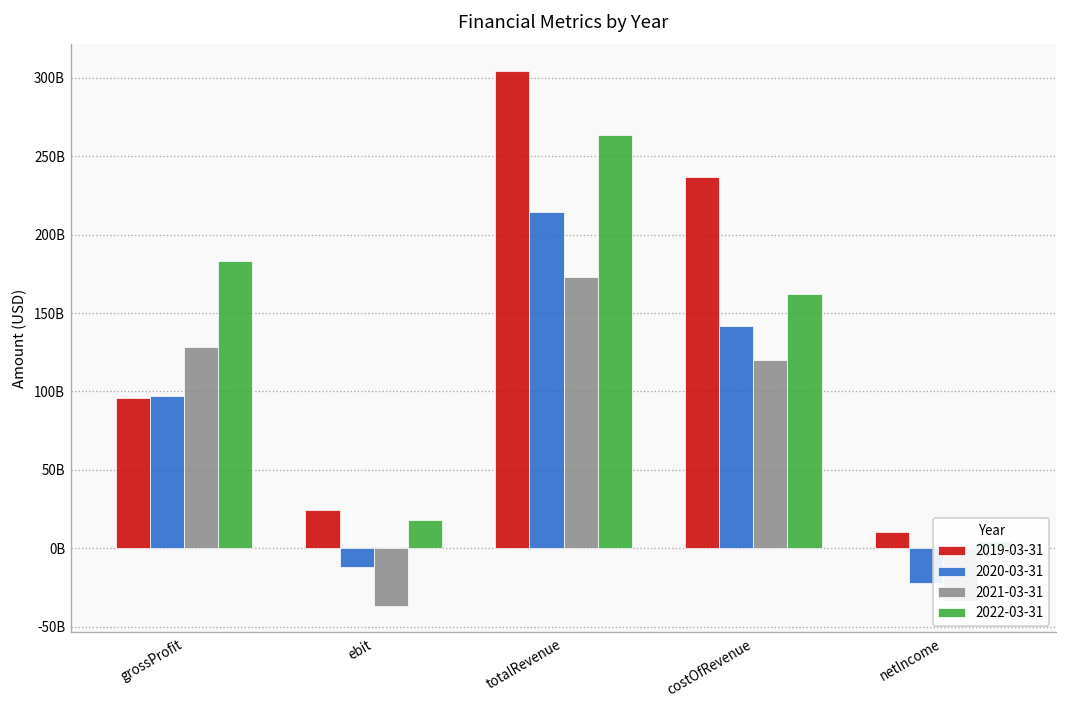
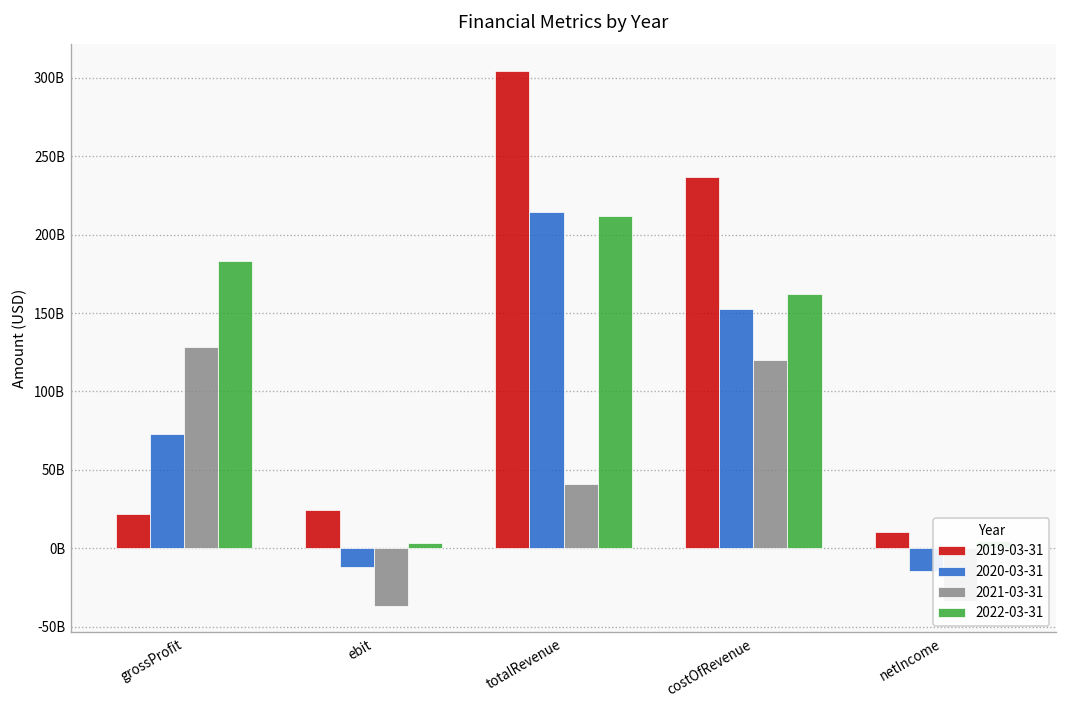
  {
    "2019-03-31": {
-     "grossProfit": 96000000000,
+     "grossProfit": 22000000000,
      "ebit": 24000000000,
      "totalRevenue": 304000000000,
      "costOfRevenue": 237000000000,
      "netIncome": 10000000000
    },
    "2020-03-31": {
-     "grossProfit": 97000000000,
+     "grossProfit": 73000000000,
      "ebit": -12000000000,
      "totalRevenue": 215000000000,
-     "costOfRevenue": 142000000000,
-     "netIncome": -22000000000
+     "costOfRevenue": 153000000000,
+     "netIncome": -15000000000
    },
    "2021-03-31": {
      "grossProfit": 128000000000,
      "ebit": -37000000000,
-     "totalRevenue": 173000000000,
+     "totalRevenue": 41000000000,
      "costOfRevenue": 120000000000
    },
    "2022-03-31": {
      "grossProfit": 183000000000,
-     "ebit": 18000000000,
-     "totalRevenue": 263000000000,
+     "ebit": 4000000000,
+     "totalRevenue": 212000000000,
      "costOfRevenue": 162000000000
    }
  }
